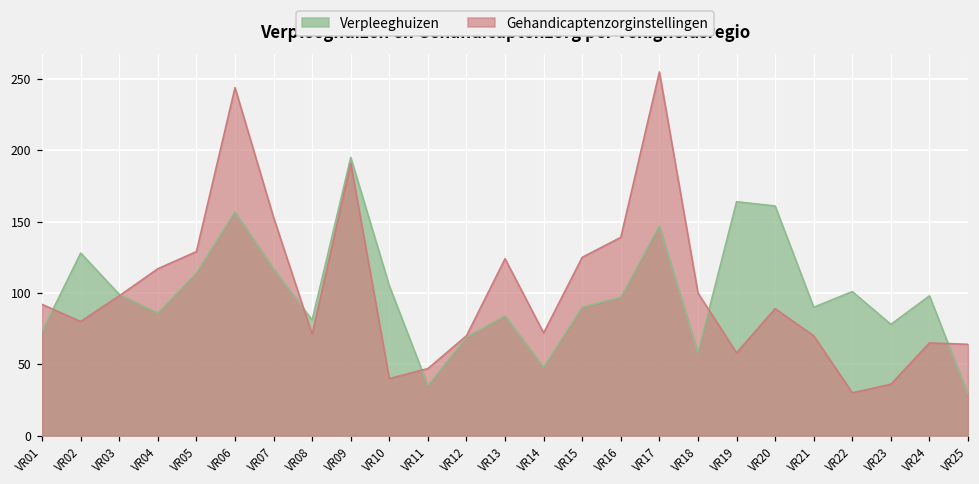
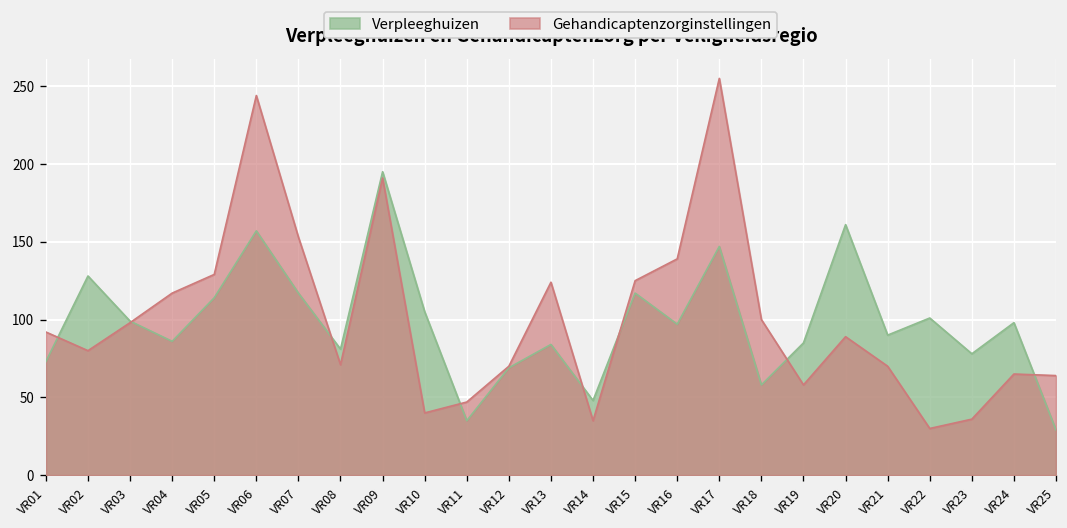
  {
    "Verpleeghuizen": {
      "VR01": 73,
      "VR02": 128,
      "VR04": 86,
      "VR05": 114,
      "VR06": 157,
      "VR07": 117,
      "VR08": 81,
      "VR09": 195,
      "VR10": 105,
      "VR11": 35,
      "VR13": 84,
      "VR14": 48,
-     "VR15": 90,
+     "VR15": 117,
      "VR16": 97,
      "VR17": 147,
      "VR18": 58,
-     "VR19": 164,
+     "VR19": 85,
      "VR20": 161,
      "VR21": 90,
      "VR22": 101,
      "VR23": 78,
      "VR24": 98,
      "VR25": 29
    },
    "Gehandicaptenzorginstellingen": {
      "VR01": 92,
      "VR02": 80,
      "VR04": 117,
      "VR05": 129,
      "VR06": 244,
      "VR07": 153,
      "VR08": 71,
      "VR09": 191,
      "VR10": 40,
      "VR11": 47,
      "VR13": 124,
-     "VR14": 72,
+     "VR14": 35,
      "VR15": 125,
      "VR16": 139,
      "VR17": 255,
      "VR18": 100,
      "VR19": 58,
      "VR20": 89,
      "VR21": 70,
      "VR22": 30,
      "VR23": 36,
      "VR24": 65,
      "VR25": 64
    }
  }
